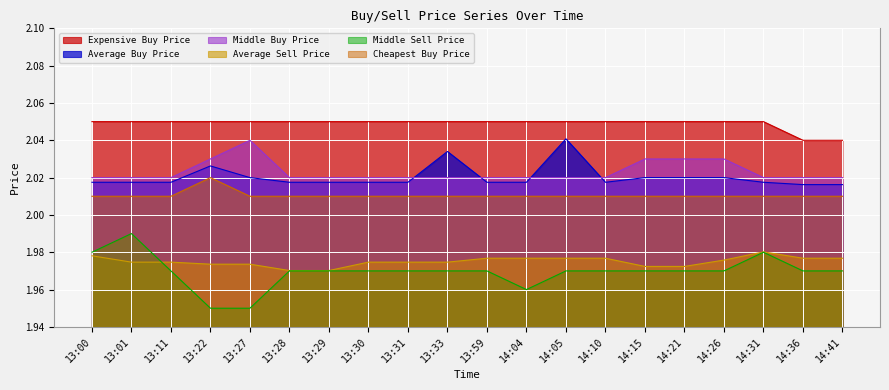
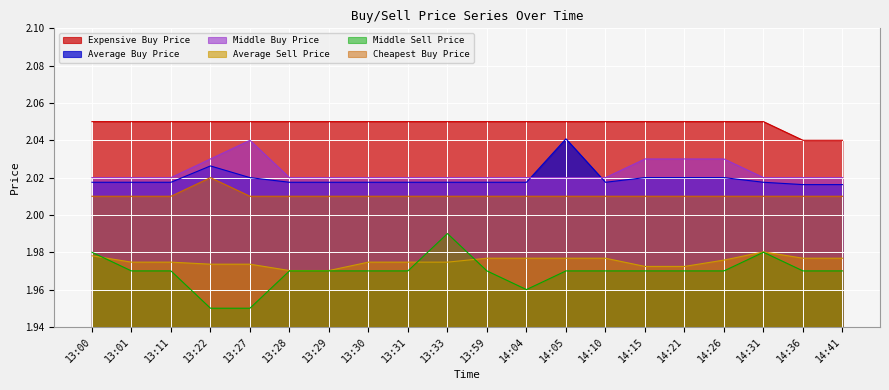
  {
    "Expensive Buy Price": {
      "13:00": 2.050,
      "13:01": 2.050,
      "13:11": 2.050,
      "13:22": 2.050,
      "13:27": 2.050,
      "13:28": 2.050,
      "13:29": 2.050,
      "13:30": 2.050,
      "13:31": 2.050,
      "13:33": 2.050,
      "13:59": 2.050,
      "14:04": 2.050,
      "14:05": 2.050,
      "14:10": 2.050,
      "14:15": 2.050,
      "14:21": 2.050,
      "14:26": 2.050,
      "14:31": 2.050,
      "14:36": 2.040,
      "14:41": 2.040
    },
    "Average Buy Price": {
      "13:00": 2.018,
      "13:01": 2.018,
      "13:11": 2.018,
      "13:22": 2.026,
      "13:27": 2.020,
      "13:28": 2.018,
      "13:29": 2.018,
      "13:30": 2.018,
      "13:31": 2.018,
-     "13:33": 2.034,
+     "13:33": 2.018,
      "13:59": 2.018,
      "14:04": 2.018,
      "14:05": 2.041,
      "14:10": 2.018,
      "14:15": 2.020,
      "14:21": 2.020,
      "14:26": 2.020,
      "14:31": 2.018,
      "14:36": 2.016,
      "14:41": 2.016
    },
    "Middle Buy Price": {
      "13:00": 2.020,
      "13:01": 2.020,
      "13:11": 2.020,
      "13:22": 2.030,
      "13:27": 2.040,
      "13:28": 2.020,
      "13:29": 2.020,
      "13:30": 2.020,
      "13:31": 2.020,
      "13:33": 2.020,
      "13:59": 2.020,
      "14:04": 2.020,
      "14:05": 2.020,
      "14:10": 2.020,
      "14:15": 2.030,
      "14:21": 2.030,
      "14:26": 2.030,
      "14:31": 2.020,
      "14:36": 2.020,
      "14:41": 2.020
    },
    "Middle Sell Price": {
      "13:00": 1.98,
-     "13:01": 1.99,
+     "13:01": 1.97,
      "13:11": 1.97,
      "13:22": 1.95,
      "13:27": 1.95,
      "13:30": 1.97,
      "13:31": 1.97,
-     "13:33": 1.97,
+     "13:33": 1.99,
      "13:59": 1.97,
      "14:04": 1.96,
      "14:05": 1.97,
      "14:10": 1.97,
      "14:15": 1.97,
      "14:21": 1.97,
      "14:26": 1.97,
      "14:36": 1.97,
      "14:41": 1.97
    }
  }
